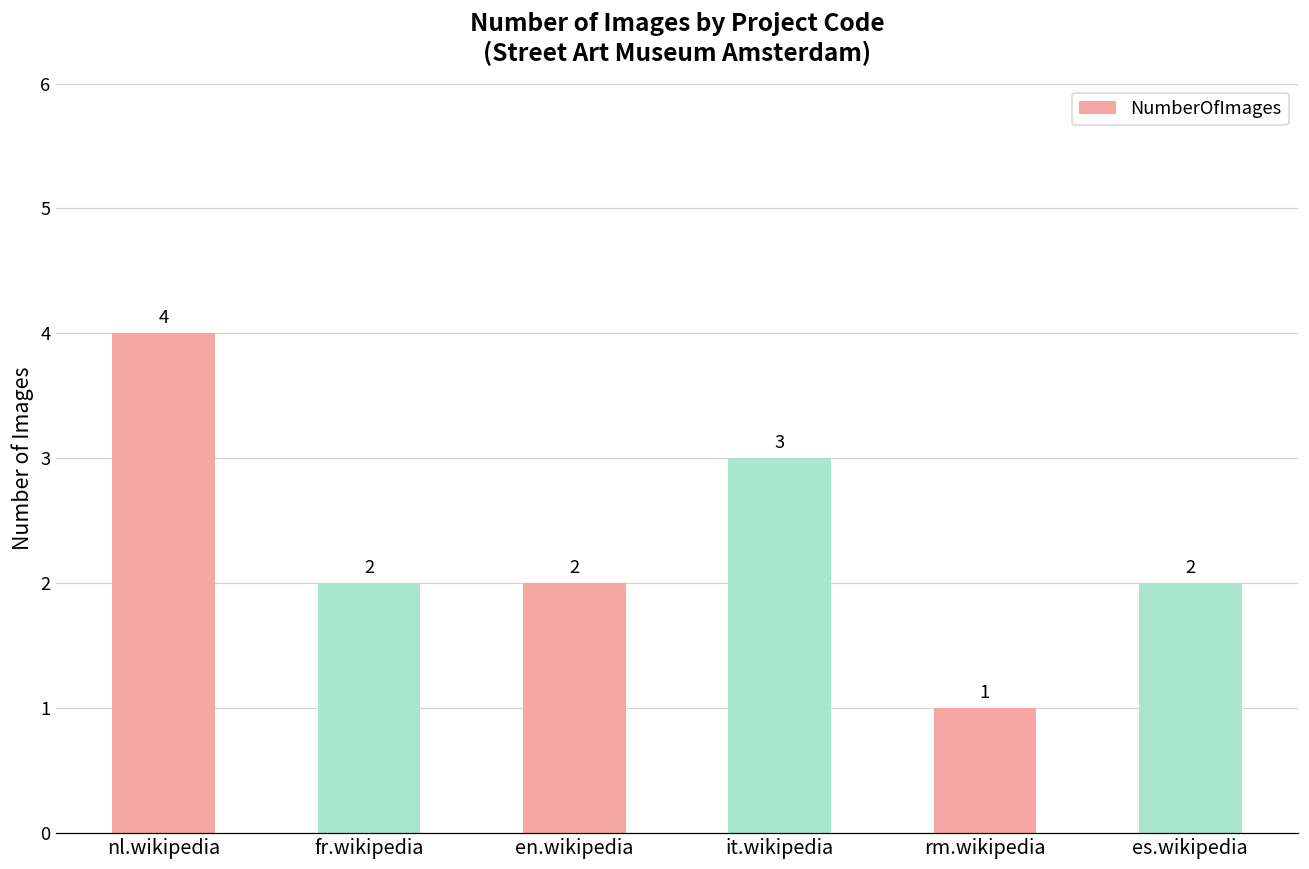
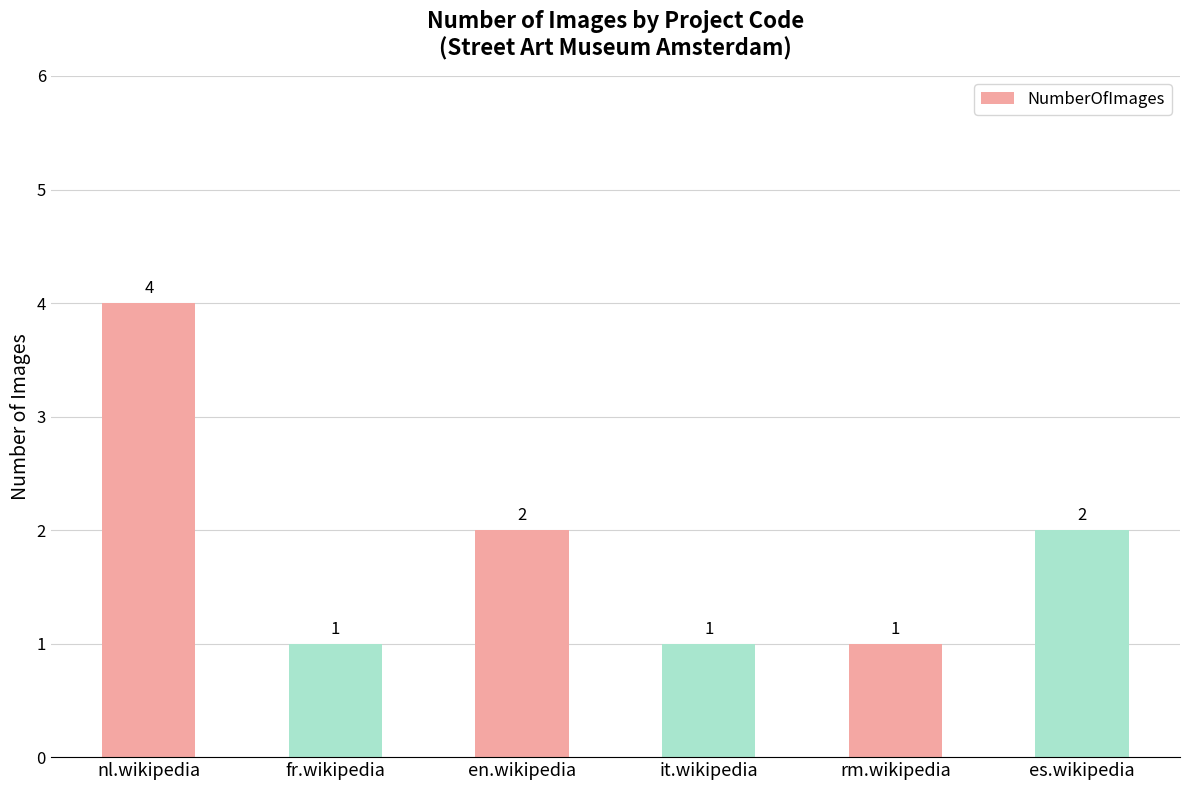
  {
    "nl.wikipedia": 4,
-   "fr.wikipedia": 2,
+   "fr.wikipedia": 1,
    "en.wikipedia": 2,
-   "it.wikipedia": 3,
+   "it.wikipedia": 1,
    "rm.wikipedia": 1,
    "es.wikipedia": 2
  }
